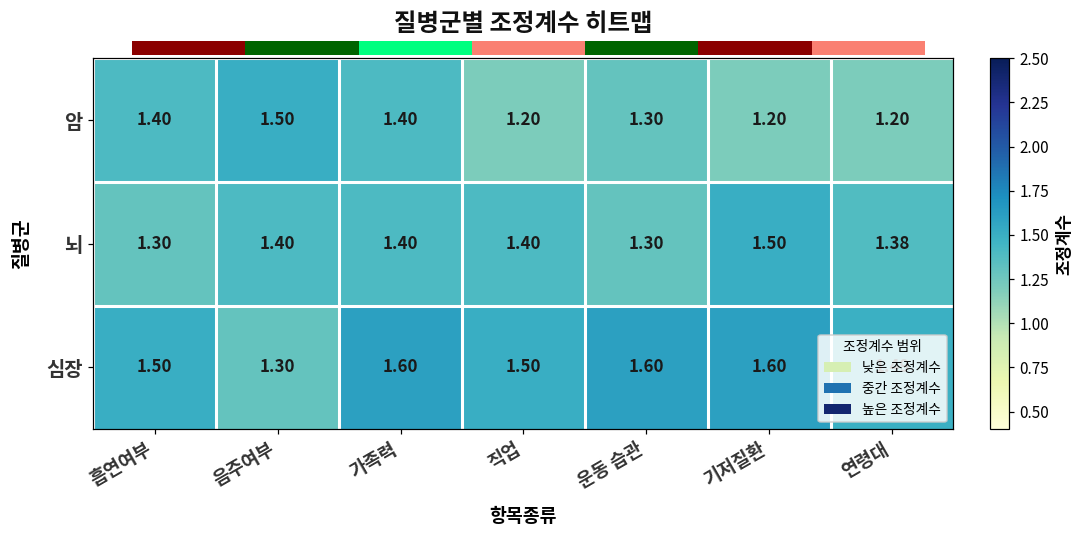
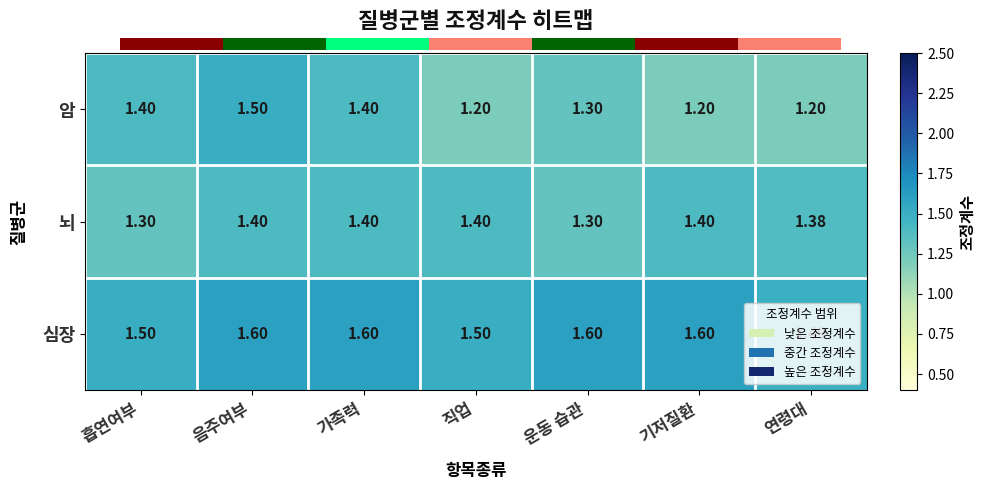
  {
    "질병군별 조정계수 히트맵": {
      "암": {
        "흡연여부": 1.40,
        "음주여부": 1.50,
        "가족력": 1.40,
        "직업": 1.20,
        "운동 습관": 1.30,
        "기저질환": 1.20,
        "연령대": 1.20
      },
      "뇌": {
        "흡연여부": 1.30,
        "음주여부": 1.40,
        "가족력": 1.40,
        "직업": 1.40,
        "운동 습관": 1.30,
-       "기저질환": 1.50,
+       "기저질환": 1.40,
        "연령대": 1.38
      },
      "심장": {
        "흡연여부": 1.50,
-       "음주여부": 1.30,
+       "음주여부": 1.60,
        "가족력": 1.60,
        "직업": 1.50,
        "운동 습관": 1.60,
        "기저질환": 1.60
      }
    }
  }
